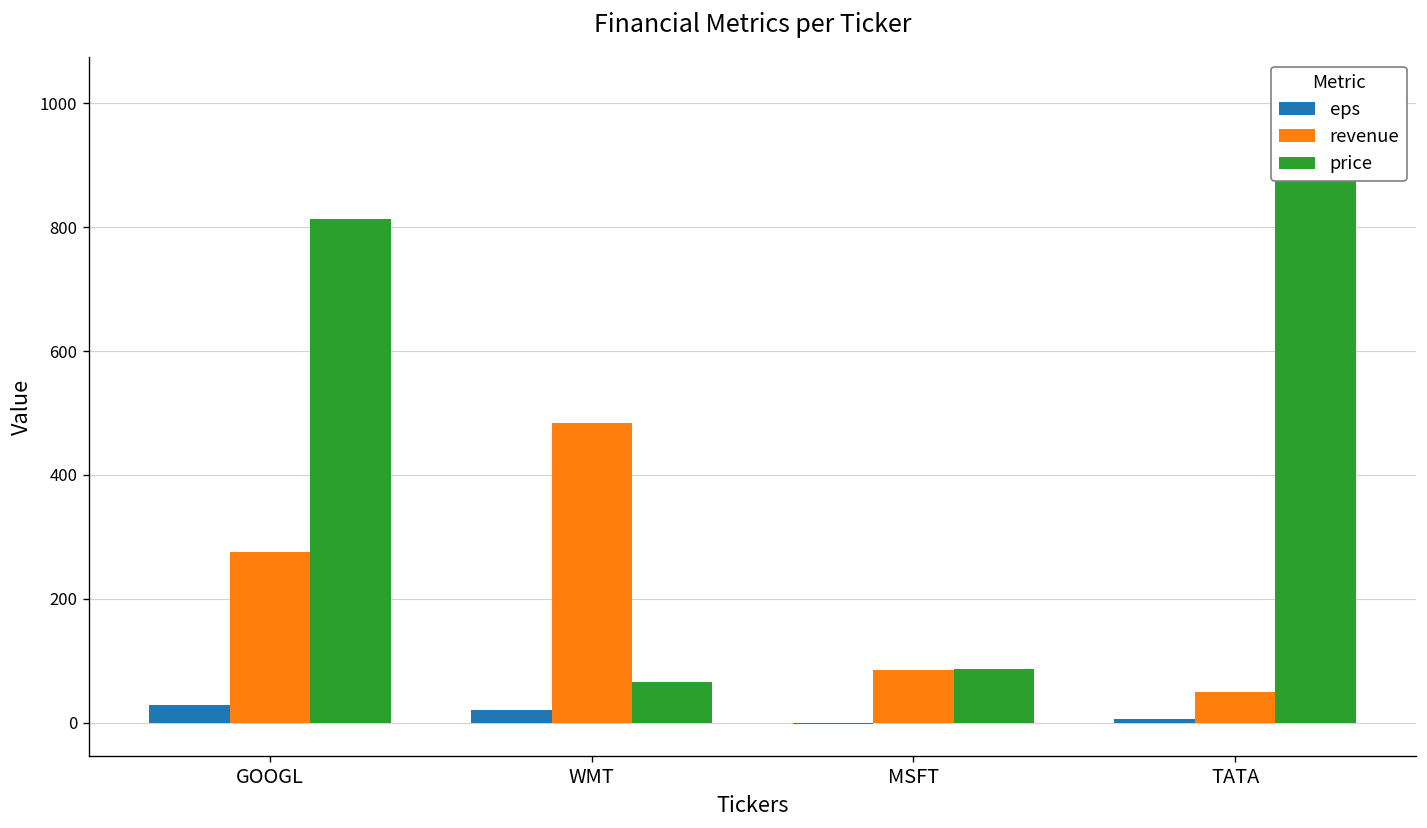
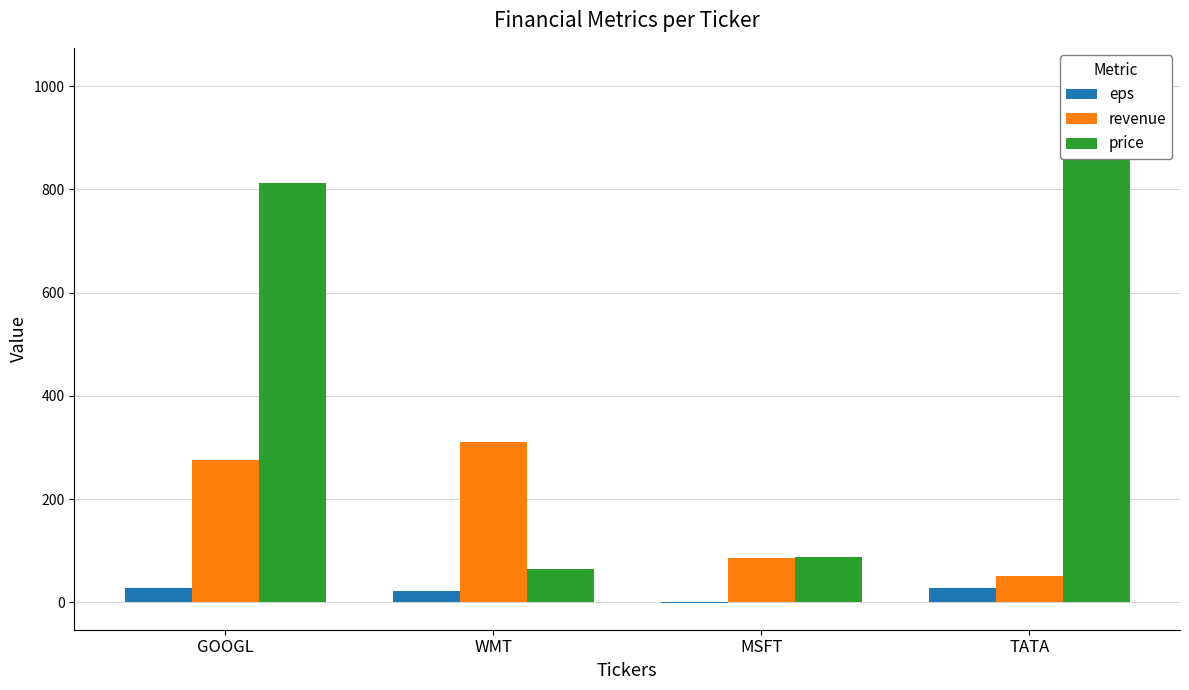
  {
    "eps": {
      "GOOGL": 30,
      "WMT": 20,
-     "TATA": 10
+     "TATA": 30
    },
    "revenue": {
      "GOOGL": 270,
-     "WMT": 480,
+     "WMT": 310,
      "MSFT": 90,
      "TATA": 50
    },
    "price": {
      "GOOGL": 810,
      "WMT": 70,
      "MSFT": 90
    }
  }
